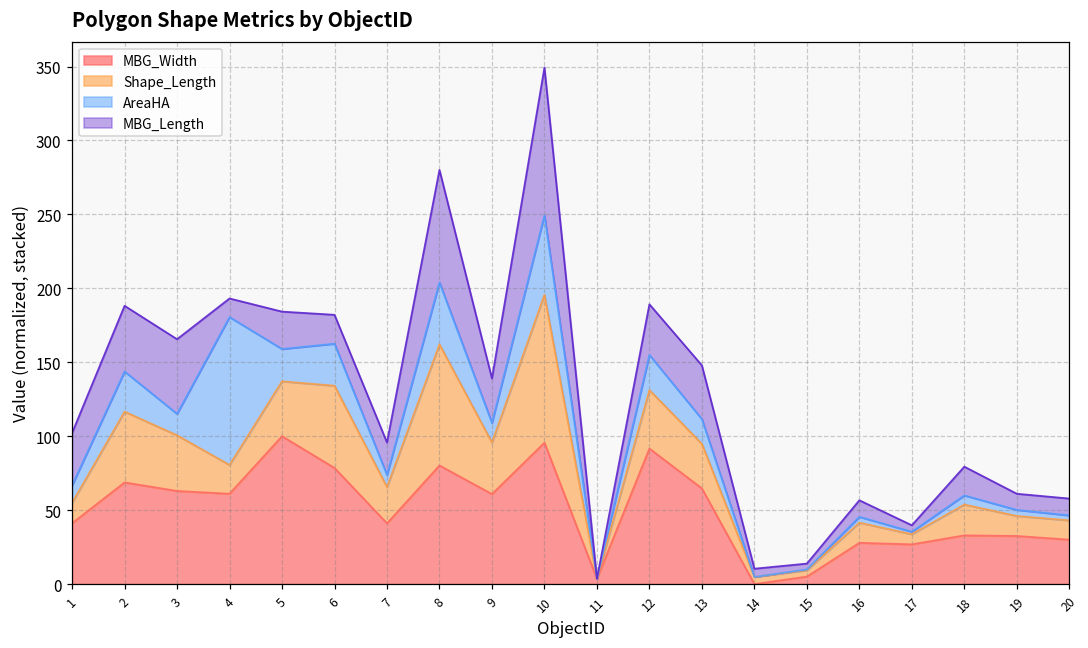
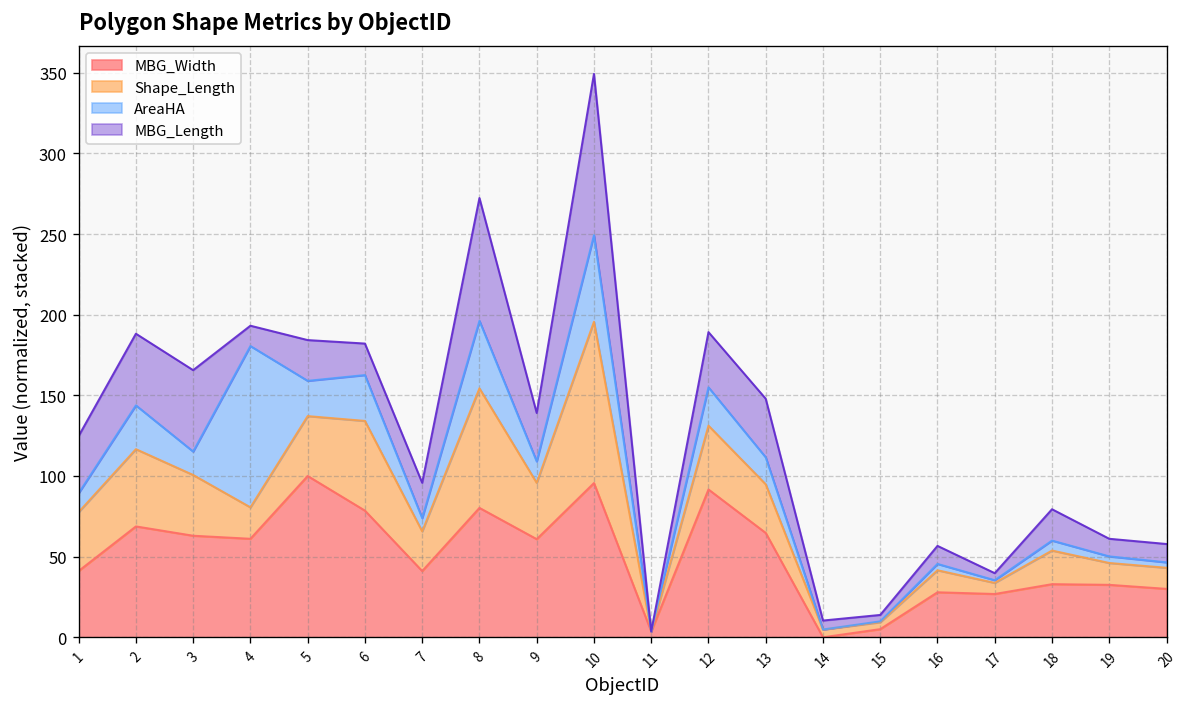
  {
    "MBG_Width": {
      "1": 41,
      "2": 69,
      "3": 63,
      "4": 61,
      "5": 100,
      "6": 79,
      "7": 41,
      "8": 80,
      "9": 61,
      "10": 96,
      "12": 92,
      "13": 65,
      "14": 0,
      "15": 5,
      "16": 28,
      "17": 27,
      "18": 33,
      "19": 33,
      "20": 30
    },
    "Shape_Length": {
-     "1": 14,
+     "1": 36,
      "2": 48,
      "3": 38,
      "4": 19,
      "5": 37,
      "6": 56,
      "7": 25,
-     "8": 82,
+     "8": 74,
      "9": 35,
      "10": 100,
      "12": 40,
      "13": 30,
      "16": 14,
      "18": 21,
      "19": 14,
      "20": 13
    },
    "AreaHA": {
      "1": 12,
      "2": 27,
      "3": 15,
      "4": 100,
      "5": 22,
      "6": 28,
      "7": 8,
      "8": 42,
      "9": 13,
      "10": 54,
      "12": 24,
      "13": 17,
      "16": 4,
      "18": 6,
      "19": 4,
      "20": 3
    },
    "MBG_Length": {
      "1": 35,
      "2": 44,
      "3": 50,
      "4": 13,
      "5": 25,
      "6": 20,
      "7": 22,
      "8": 76,
      "9": 30,
      "10": 100,
      "12": 34,
      "13": 36,
      "14": 6,
      "15": 4,
      "16": 11,
      "17": 4,
      "18": 19,
      "19": 11,
      "20": 11
    }
  }
